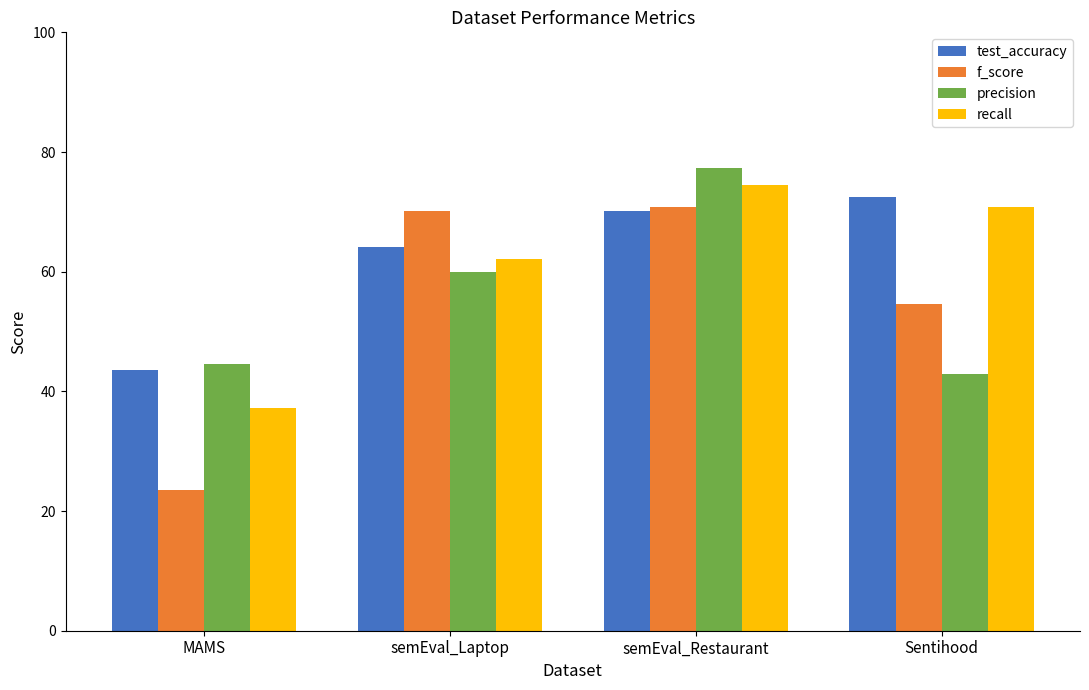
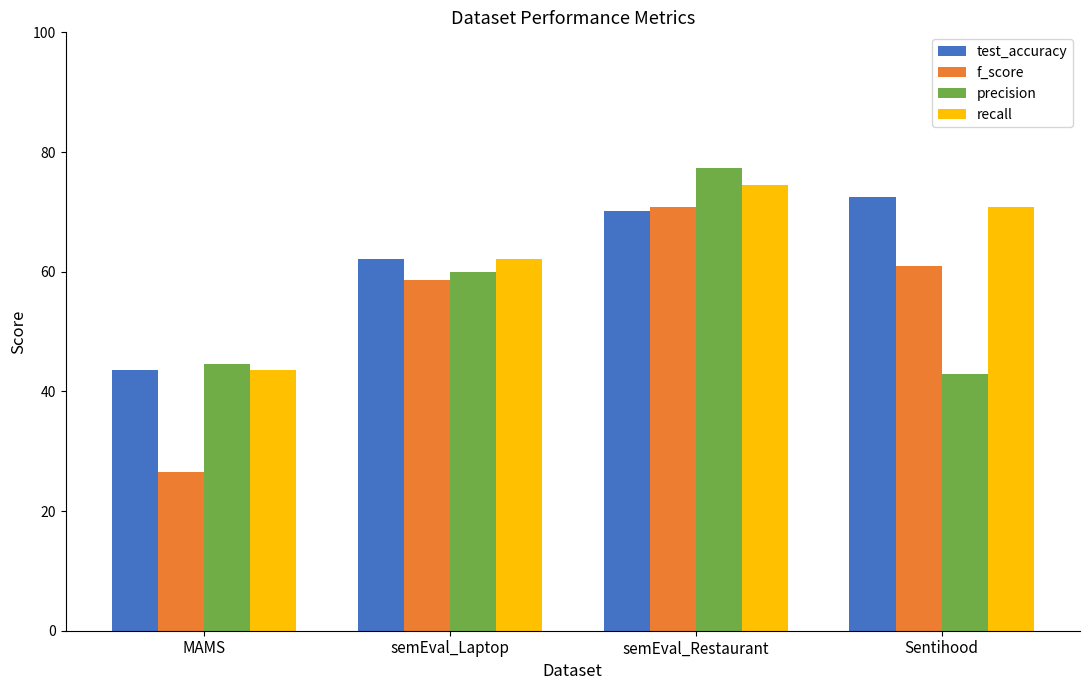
  {
    "test_accuracy": {
      "MAMS": 44,
-     "semEval_Laptop": 64,
+     "semEval_Laptop": 62,
      "semEval_Restaurant": 70,
      "Sentihood": 72
    },
    "f_score": {
-     "MAMS": 24,
-     "semEval_Laptop": 70,
+     "MAMS": 26,
+     "semEval_Laptop": 59,
      "semEval_Restaurant": 71,
-     "Sentihood": 55
+     "Sentihood": 61
    },
    "precision": {
      "MAMS": 45,
      "semEval_Laptop": 60,
      "semEval_Restaurant": 77,
      "Sentihood": 43
    },
    "recall": {
-     "MAMS": 37,
+     "MAMS": 44,
      "semEval_Laptop": 62,
      "semEval_Restaurant": 75,
      "Sentihood": 71
    }
  }
